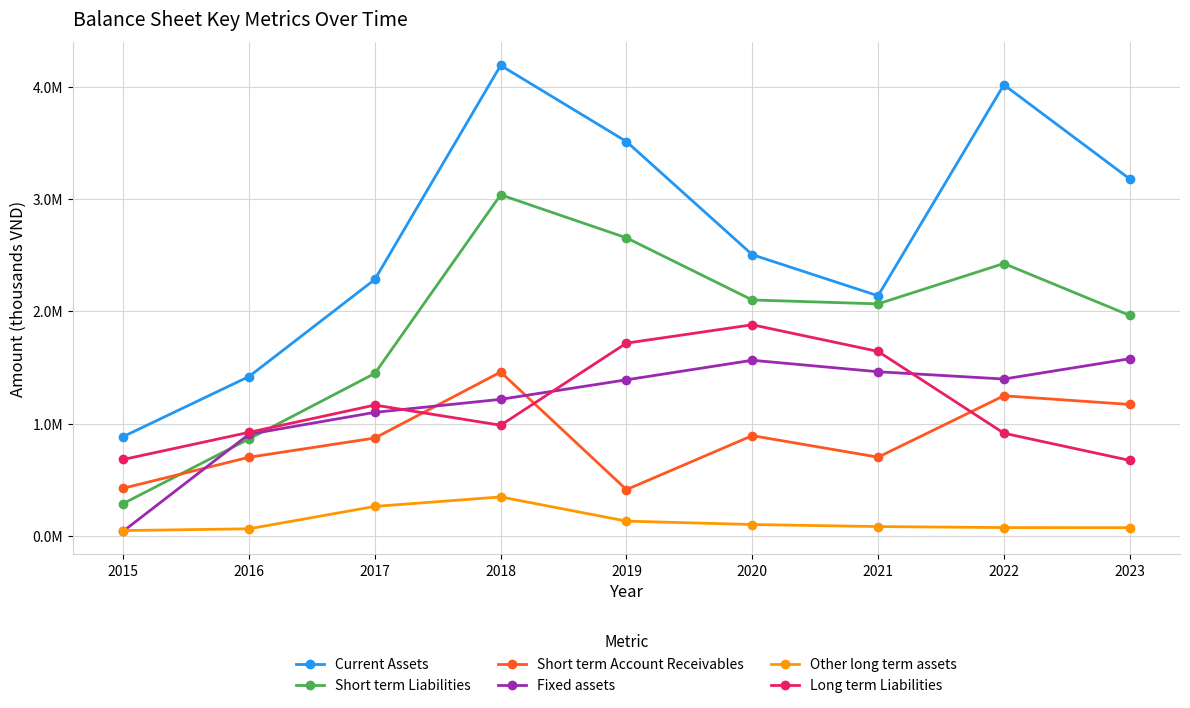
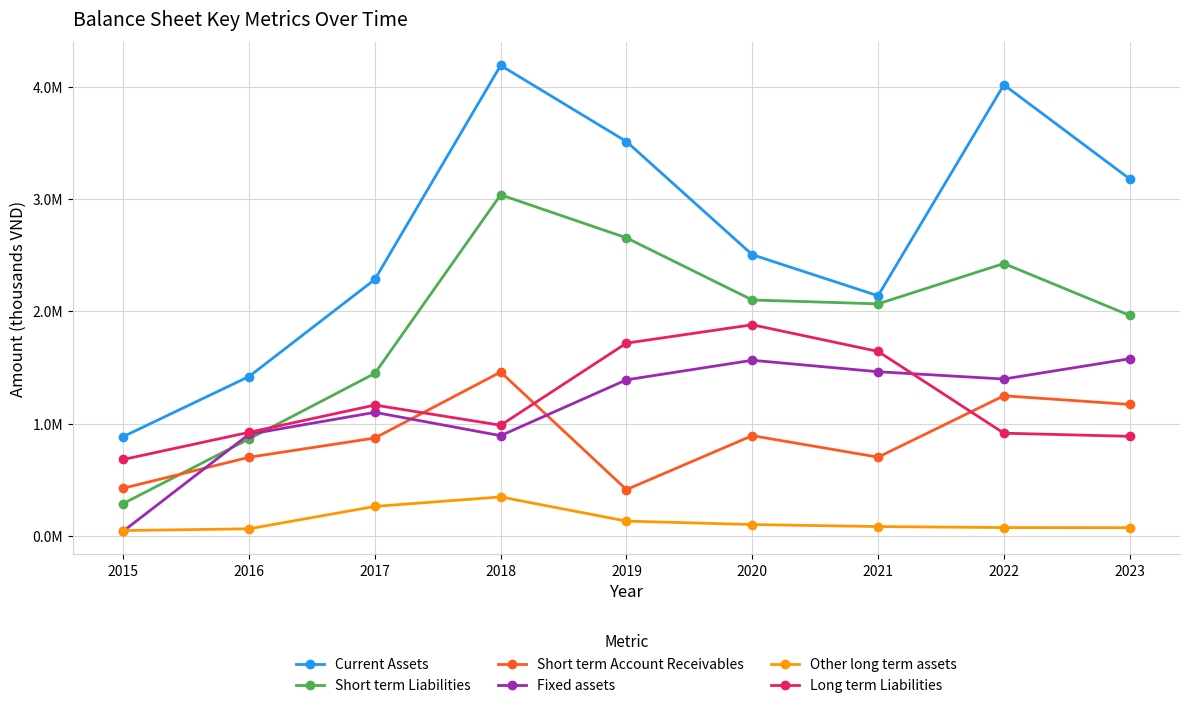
  {
    "Current Assets": {
      "2015": 890000,
      "2016": 1420000,
      "2017": 2280000,
      "2018": 4190000,
      "2019": 3510000,
      "2020": 2500000,
      "2021": 2140000,
      "2022": 4020000,
      "2023": 3180000
    },
    "Short term Liabilities": {
      "2015": 290000,
      "2016": 860000,
      "2017": 1450000,
      "2018": 3040000,
      "2019": 2650000,
      "2020": 2100000,
      "2021": 2070000,
      "2022": 2430000,
      "2023": 1960000
    },
    "Short term Account Receivables": {
      "2015": 430000,
      "2016": 700000,
      "2017": 870000,
      "2018": 1460000,
      "2019": 410000,
      "2020": 890000,
      "2021": 700000,
      "2022": 1250000,
      "2023": 1170000
    },
    "Fixed assets": {
      "2017": 1100000,
-     "2018": 1220000,
+     "2018": 890000,
      "2019": 1390000,
      "2020": 1560000,
      "2021": 1460000,
      "2022": 1400000,
      "2023": 1580000
    },
    "Other long term assets": {
      "2016": 60000,
      "2017": 260000,
      "2018": 350000,
      "2019": 130000,
      "2020": 100000,
      "2021": 80000,
      "2022": 80000,
      "2023": 70000
    },
    "Long term Liabilities": {
      "2015": 680000,
      "2017": 1170000,
      "2018": 990000,
      "2019": 1720000,
      "2020": 1880000,
      "2021": 1640000,
      "2022": 920000,
-     "2023": 670000
+     "2023": 890000
    }
  }
